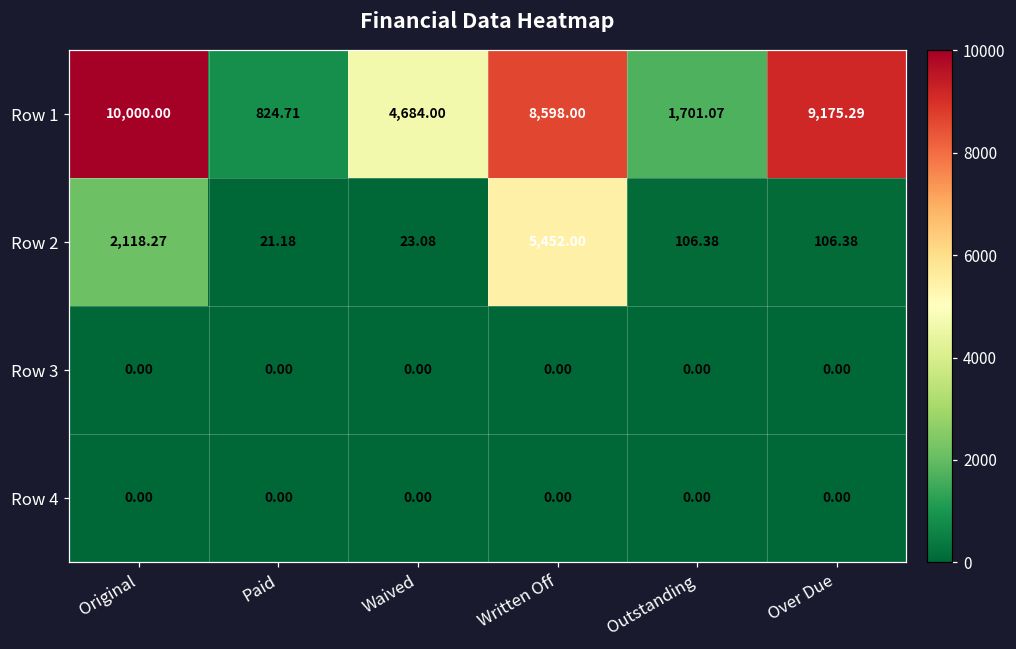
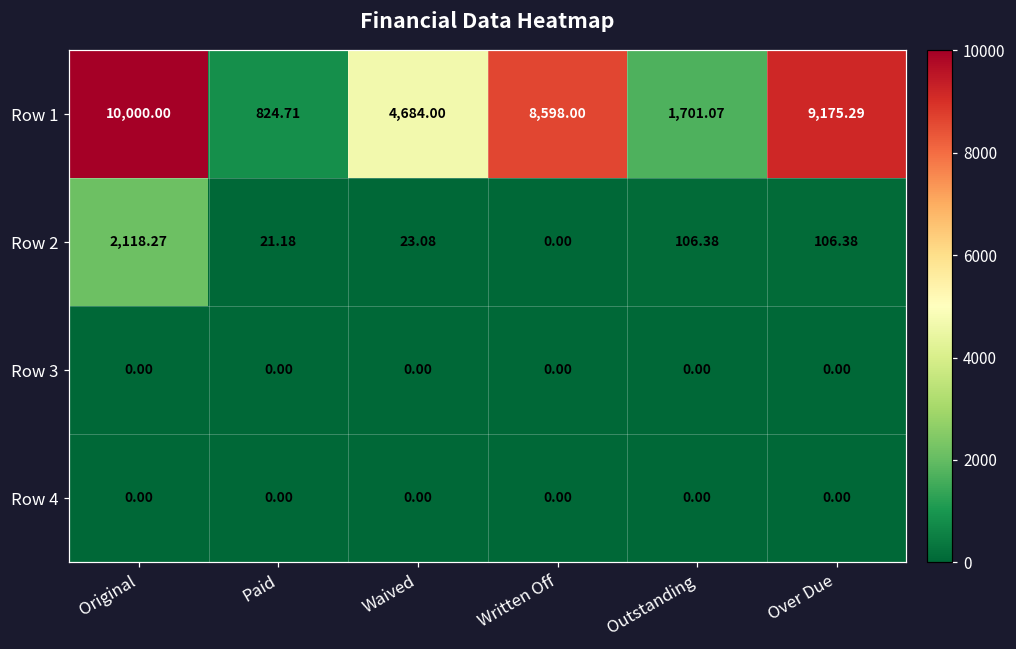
  {
    "Row 1": {
      "Original": "10,000.00",
      "Paid": "824.71",
      "Waived": "4,684.00",
      "Written Off": "8,598.00",
      "Outstanding": "1,701.07",
      "Over Due": "9,175.29"
    },
    "Row 2": {
      "Original": "2,118.27",
      "Paid": "21.18",
      "Waived": "23.08",
-     "Written Off": "5,452.00",
+     "Written Off": "0.00",
      "Outstanding": "106.38",
      "Over Due": "106.38"
    },
    "Row 3": {
      "Original": "0.00",
      "Paid": "0.00",
      "Waived": "0.00",
      "Written Off": "0.00",
      "Outstanding": "0.00",
      "Over Due": "0.00"
    },
    "Row 4": {
      "Original": "0.00",
      "Paid": "0.00",
      "Waived": "0.00",
      "Written Off": "0.00",
      "Outstanding": "0.00",
      "Over Due": "0.00"
    }
  }
